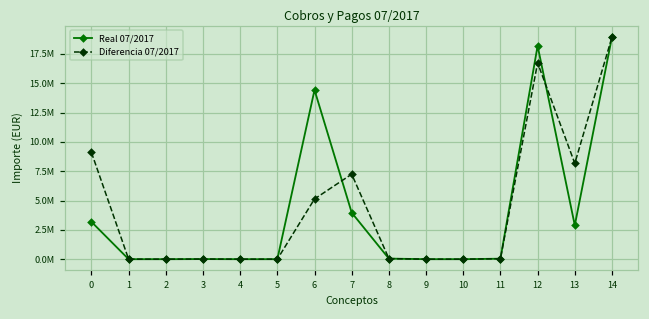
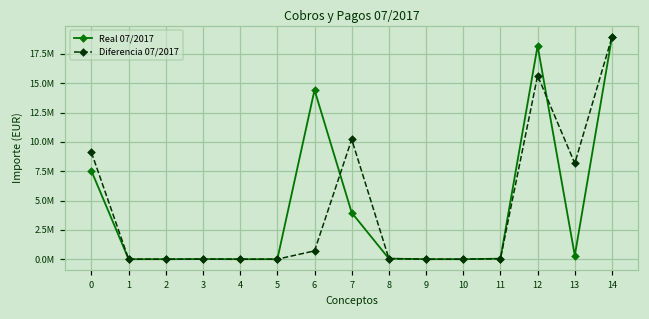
  {
    "Real 07/2017": {
-     "0": 3200000,
+     "0": 7500000,
      "6": 14400000,
      "7": 4000000,
      "12": 18200000,
-     "13": 2900000
+     "13": 300000
    },
    "Diferencia 07/2017": {
      "0": 9100000,
-     "6": 5100000,
-     "7": 7200000,
-     "12": 16700000,
+     "6": 700000,
+     "7": 10200000,
+     "12": 15700000,
      "13": 8200000
    }
  }
